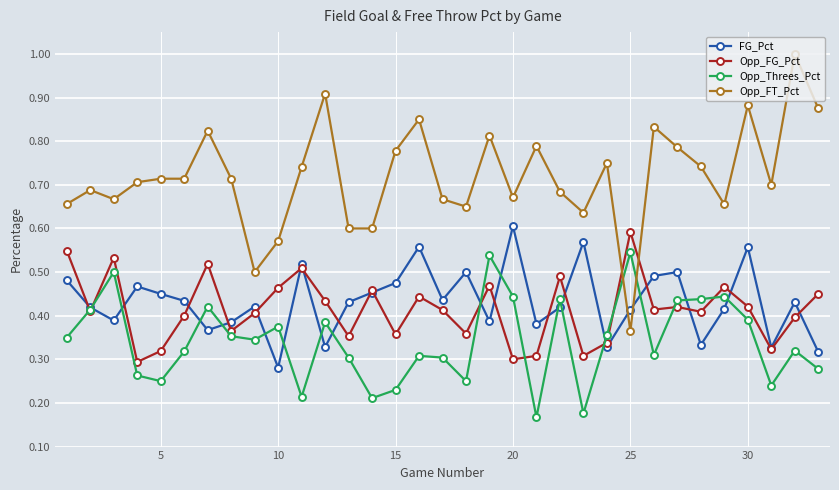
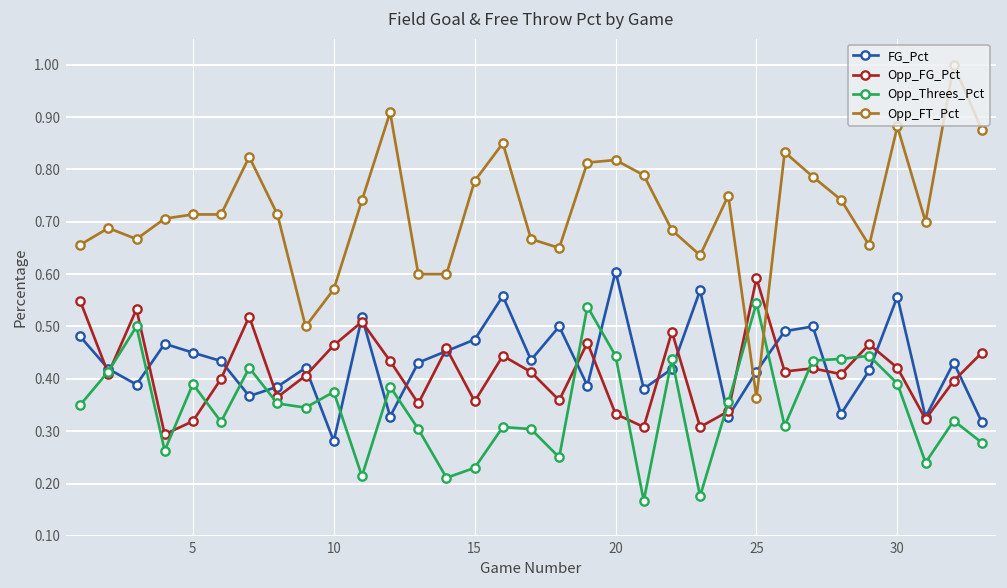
  {
    "FG_Pct": {
      "5": 0.45,
      "10": 0.28,
      "15": 0.48,
      "20": 0.61,
      "25": 0.41,
      "30": 0.56
    },
    "Opp_FG_Pct": {
      "5": 0.32,
      "10": 0.46,
      "15": 0.36,
-     "20": 0.30,
+     "20": 0.33,
      "25": 0.59,
      "30": 0.42
    },
    "Opp_Threes_Pct": {
-     "5": 0.25,
+     "5": 0.39,
      "10": 0.38,
      "15": 0.23,
      "20": 0.44,
      "25": 0.55,
      "30": 0.39
    },
    "Opp_FT_Pct": {
      "5": 0.71,
      "10": 0.57,
      "15": 0.78,
-     "20": 0.67,
+     "20": 0.82,
      "25": 0.36,
      "30": 0.88
    }
  }
